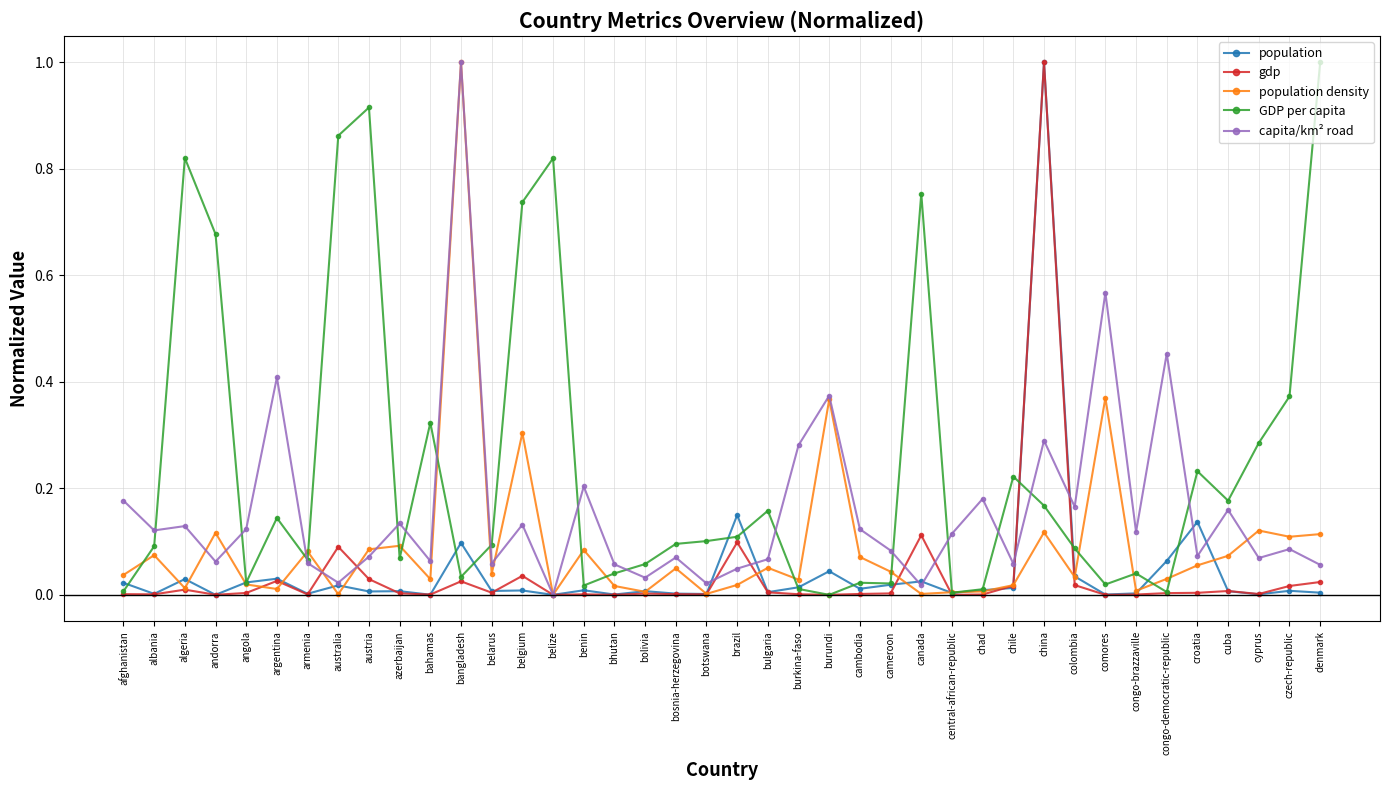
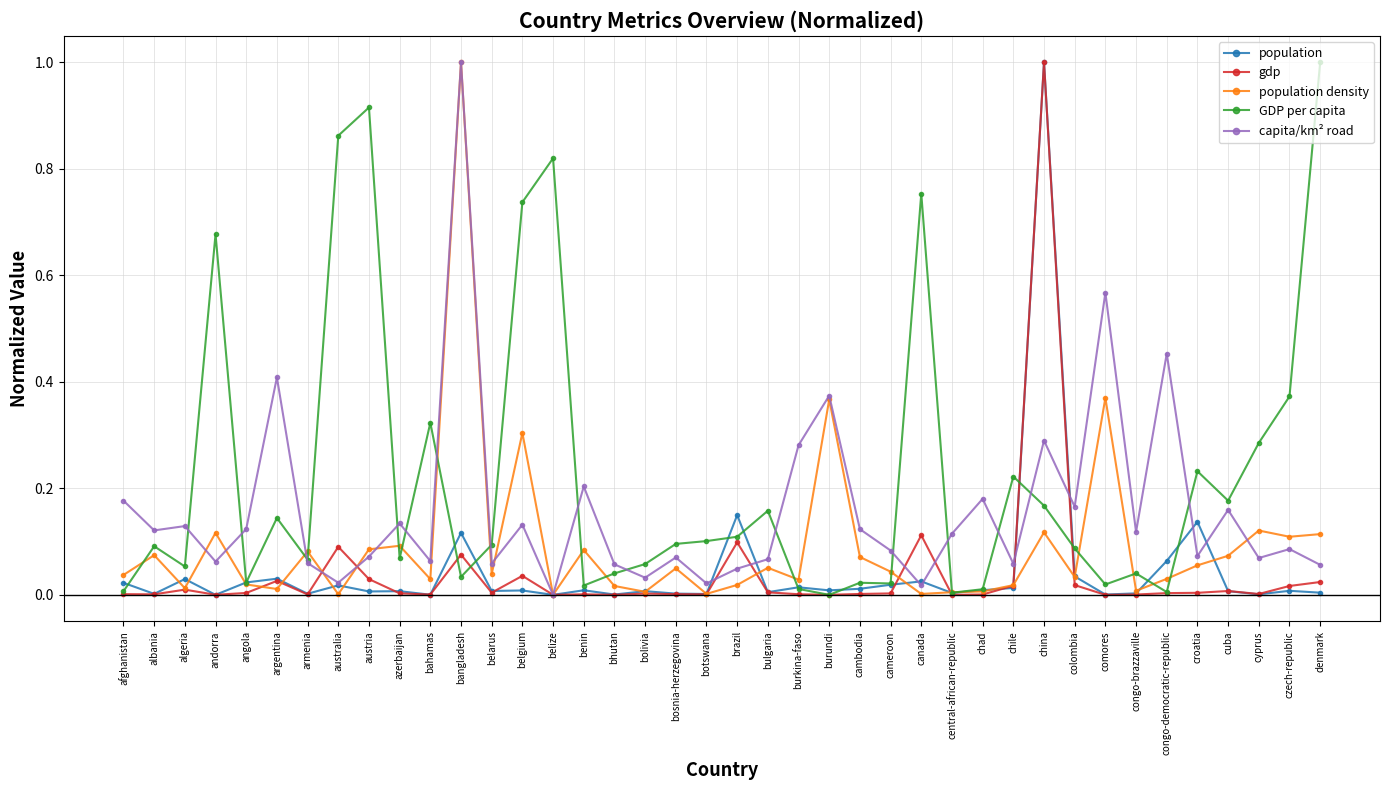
  {
    "population": {
      "afghanistan": 0.02,
      "algeria": 0.03,
      "australia": 0.02,
      "austria": 0.01,
-     "bangladesh": 0.10,
+     "bangladesh": 0.12,
      "belgium": 0.01,
      "benin": 0.01,
      "brazil": 0.15,
-     "burundi": 0.04,
+     "burundi": 0.01,
      "cambodia": 0.01,
      "canada": 0.03,
      "congo-democratic-republic": 0.06,
      "croatia": 0.14,
      "czech-republic": 0.01,
      "denmark": 0.00
    },
    "gdp": {
      "afghanistan": 0.00,
      "angola": 0.00,
      "australia": 0.09,
      "austria": 0.03,
-     "bangladesh": 0.03,
+     "bangladesh": 0.08,
      "belgium": 0.04,
      "benin": 0.00,
      "brazil": 0.10,
      "burkina-faso": 0.00,
      "cambodia": 0.00,
      "cameroon": 0.00,
      "canada": 0.11,
      "chad": 0.00,
      "colombia": 0.02,
      "croatia": 0.00,
      "czech-republic": 0.02,
      "denmark": 0.02
    },
    "population density": {
      "afghanistan": 0.04,
      "albania": 0.07,
      "andorra": 0.12,
      "argentina": 0.01,
      "armenia": 0.08,
      "australia": 0.00,
      "austria": 0.09,
      "azerbaijan": 0.09,
      "bahamas": 0.03,
      "belarus": 0.04,
      "belgium": 0.30,
      "benin": 0.08,
      "bhutan": 0.02,
      "bosnia-herzegovina": 0.05,
      "brazil": 0.02,
      "bulgaria": 0.05,
      "burkina-faso": 0.03,
      "burundi": 0.37,
      "cambodia": 0.07,
      "cameroon": 0.04,
      "canada": 0.00,
      "china": 0.12,
      "comores": 0.37,
      "congo-brazzaville": 0.01,
      "congo-democratic-republic": 0.03,
      "croatia": 0.06,
      "cuba": 0.07,
      "cyprus": 0.12,
      "czech-republic": 0.11,
      "denmark": 0.11
    },
    "GDP per capita": {
      "afghanistan": 0.01,
      "albania": 0.09,
-     "algeria": 0.82,
+     "algeria": 0.05,
      "andorra": 0.68,
      "argentina": 0.14,
      "armenia": 0.07,
      "australia": 0.86,
      "austria": 0.92,
      "azerbaijan": 0.07,
      "bahamas": 0.32,
      "bangladesh": 0.03,
      "belarus": 0.09,
      "belgium": 0.74,
      "belize": 0.82,
      "benin": 0.02,
      "bhutan": 0.04,
      "bolivia": 0.06,
      "bosnia-herzegovina": 0.10,
      "botswana": 0.10,
      "brazil": 0.11,
      "bulgaria": 0.16,
      "cambodia": 0.02,
      "canada": 0.75,
      "chile": 0.22,
      "china": 0.17,
      "colombia": 0.09,
      "comores": 0.02,
      "congo-brazzaville": 0.04,
      "croatia": 0.23,
      "cuba": 0.18,
      "cyprus": 0.29,
      "czech-republic": 0.37
    },
    "capita/km² road": {
      "afghanistan": 0.18,
      "albania": 0.12,
      "algeria": 0.13,
      "andorra": 0.06,
      "angola": 0.12,
      "argentina": 0.41,
      "armenia": 0.06,
      "australia": 0.02,
      "austria": 0.07,
      "azerbaijan": 0.13,
      "bahamas": 0.06,
      "belarus": 0.06,
      "belgium": 0.13,
      "benin": 0.20,
      "bhutan": 0.06,
      "bolivia": 0.03,
      "bosnia-herzegovina": 0.07,
      "botswana": 0.02,
      "brazil": 0.05,
      "bulgaria": 0.07,
      "burkina-faso": 0.28,
      "burundi": 0.37,
      "cambodia": 0.12,
      "cameroon": 0.08,
      "canada": 0.02,
      "central-african-republic": 0.11,
      "chad": 0.18,
      "chile": 0.06,
      "china": 0.29,
      "colombia": 0.17,
      "comores": 0.57,
      "congo-brazzaville": 0.12,
      "congo-democratic-republic": 0.45,
      "croatia": 0.07,
      "cuba": 0.16,
      "cyprus": 0.07,
      "czech-republic": 0.09,
      "denmark": 0.06
    }
  }
